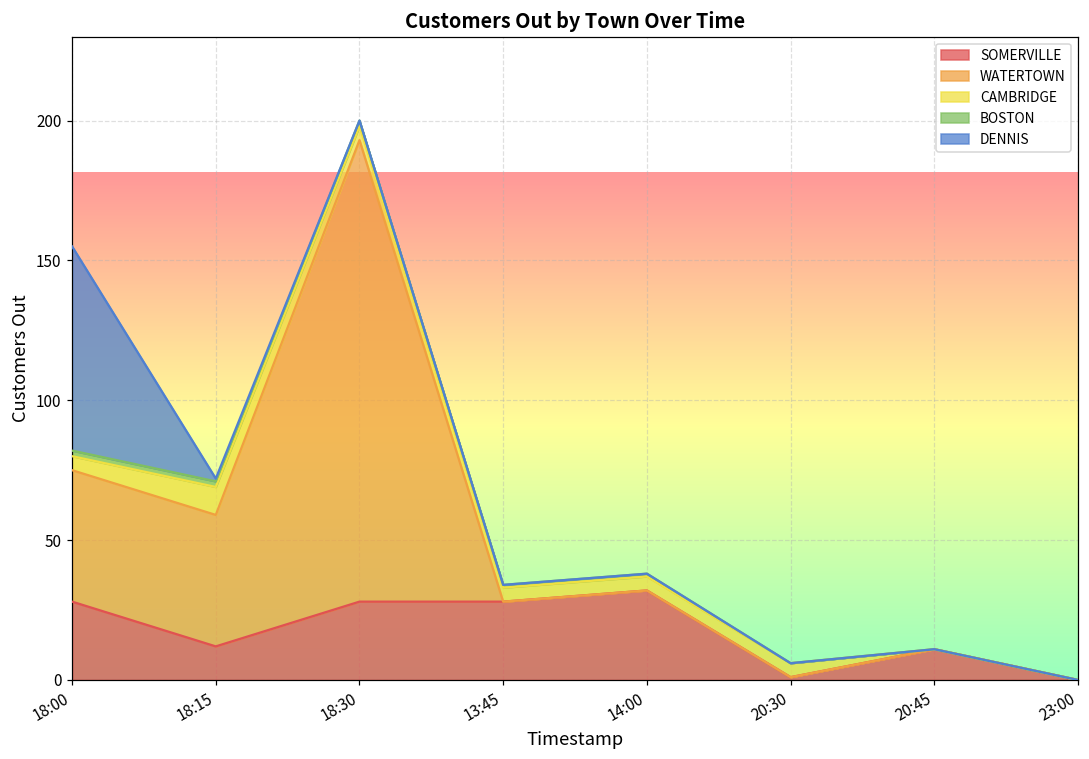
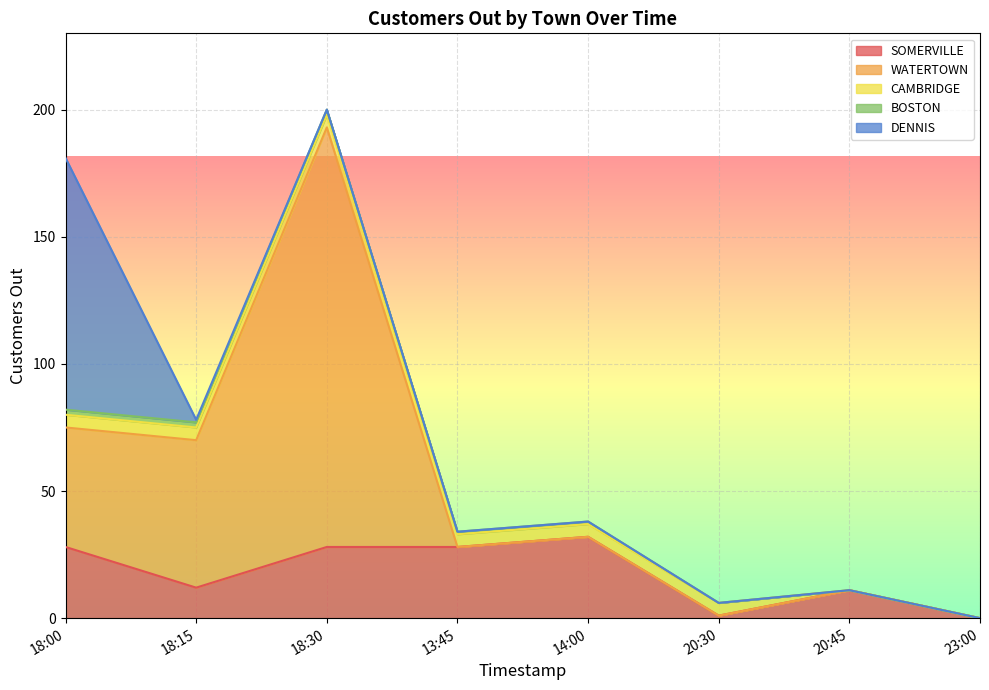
  {
    "SOMERVILLE": {
      "18:00": 28,
      "18:15": 12,
      "18:30": 28
    },
    "WATERTOWN": {
      "18:00": 47,
-     "18:15": 47,
+     "18:15": 58,
      "18:30": 165
    },
    "CAMBRIDGE": {
      "18:00": 5,
-     "18:15": 10,
+     "18:15": 5,
      "18:30": 5,
      "13:45": 5,
      "14:00": 5
    },
    "BOSTON": {
      "18:00": 2
    },
    "DENNIS": {
-     "18:00": 73
+     "18:00": 99
    }
  }
